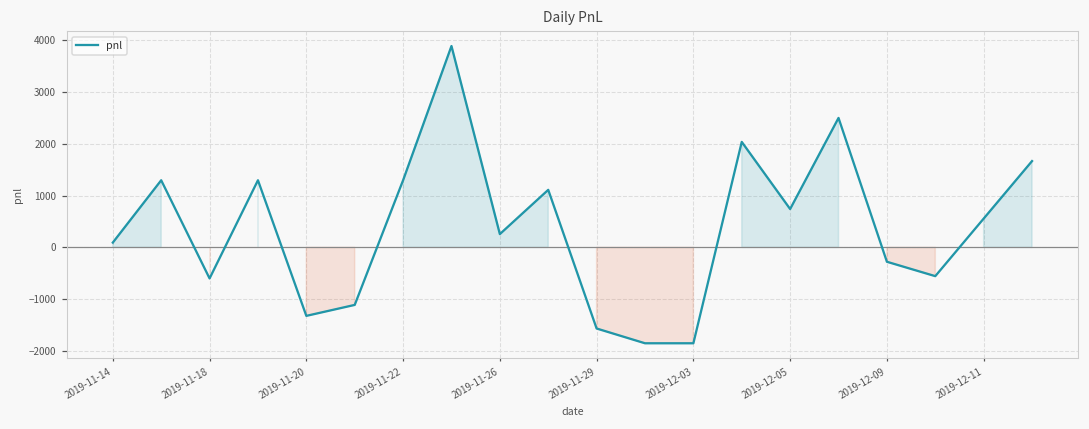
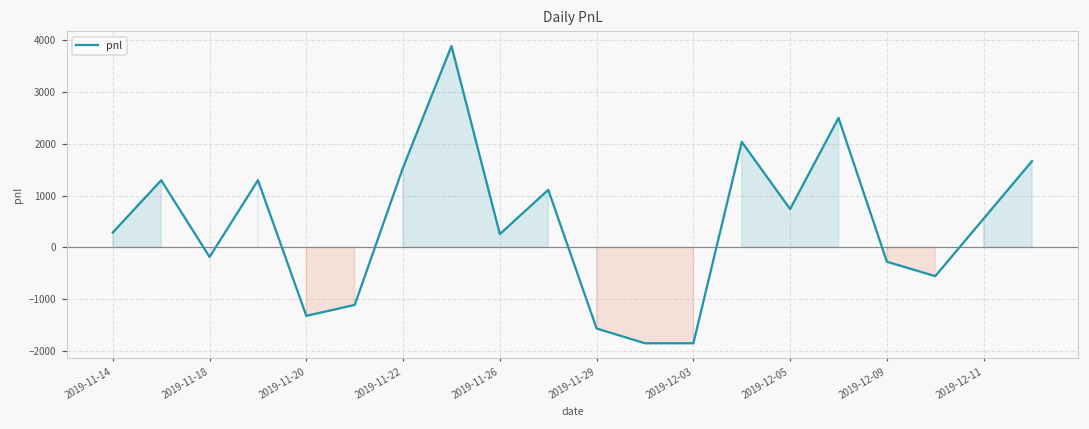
  {
-   "2019-11-14": 100,
-   "2019-11-18": -600,
+   "2019-11-14": 300,
+   "2019-11-18": -200,
    "2019-11-20": -1300,
-   "2019-11-22": 1300,
+   "2019-11-22": 1500,
    "2019-11-26": 300,
    "2019-11-29": -1600,
    "2019-12-03": -1900,
    "2019-12-05": 700,
    "2019-12-09": -300,
    "2019-12-11": 600
  }
